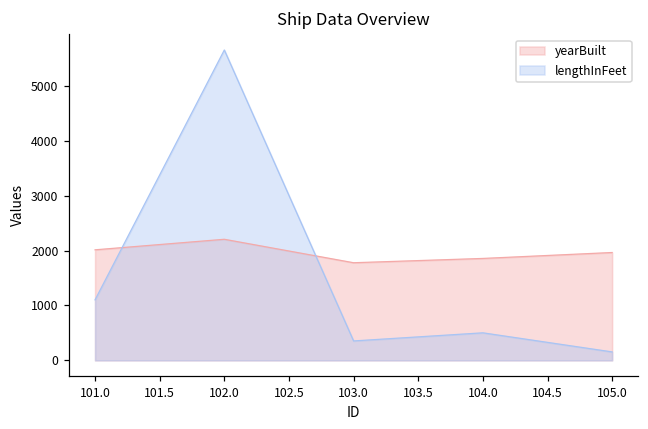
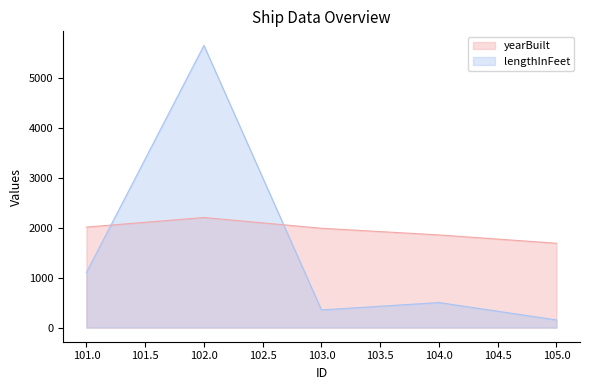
  {
    "yearBuilt": {
      "101.0": 2000,
      "102.0": 2200,
-     "103.0": 1800,
+     "103.0": 2000,
      "104.0": 1900,
-     "105.0": 2000
+     "105.0": 1700
    },
    "lengthInFeet": {
      "101.0": 1100,
      "102.0": 5700,
      "103.0": 400,
      "104.0": 500,
      "105.0": 200
    }
  }
